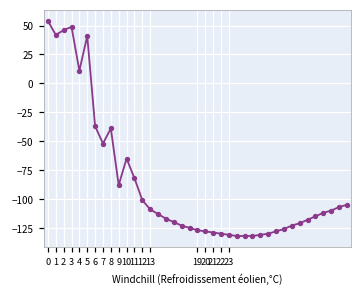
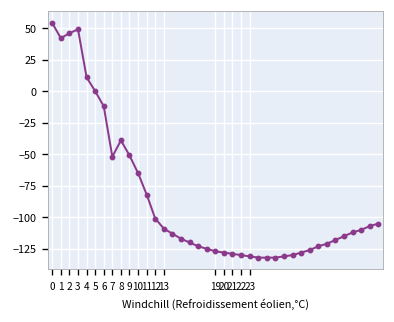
  {
    "0": 54,
    "1": 42,
    "2": 46,
    "3": 49,
    "4": 11,
-   "5": 41,
-   "6": -37,
+   "5": 0,
+   "6": -12,
    "7": -52,
    "8": -39,
-   "9": -88
+   "9": -51
  }
